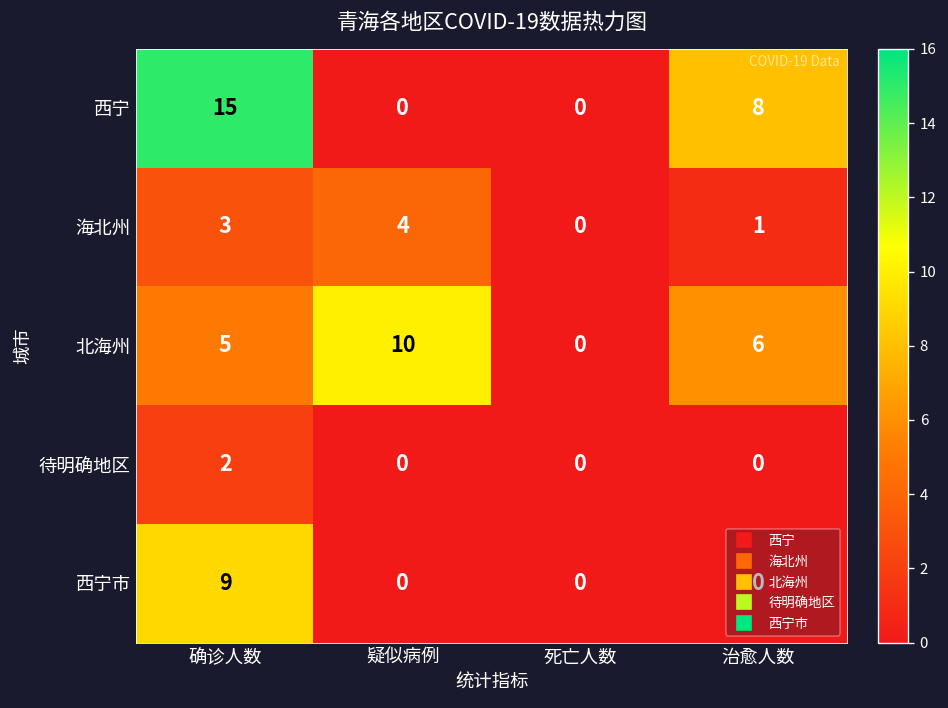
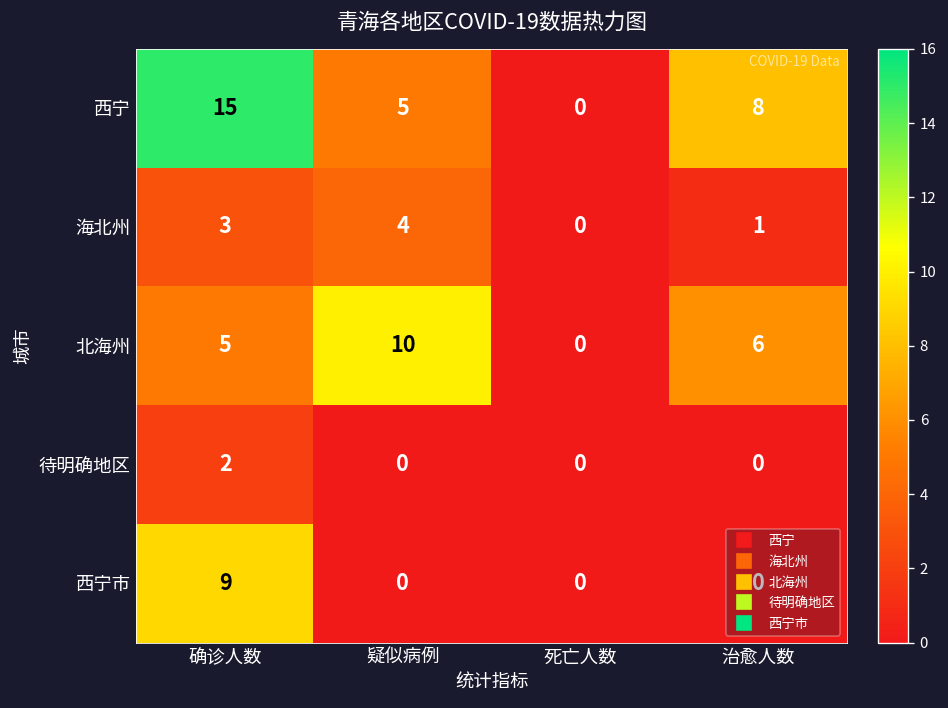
  {
    "西宁": {
      "确诊人数": 15,
-     "疑似病例": 0,
+     "疑似病例": 5,
      "死亡人数": 0
    },
    "海北州": {
      "确诊人数": 3,
      "疑似病例": 4,
      "死亡人数": 0,
      "治愈人数": 1
    },
    "北海州": {
      "确诊人数": 5,
      "疑似病例": 10,
      "死亡人数": 0,
      "治愈人数": 6
    },
    "待明确地区": {
      "确诊人数": 2,
      "疑似病例": 0,
      "死亡人数": 0,
      "治愈人数": 0
    },
    "西宁市": {
      "确诊人数": 9,
      "疑似病例": 0,
      "死亡人数": 0
    }
  }
